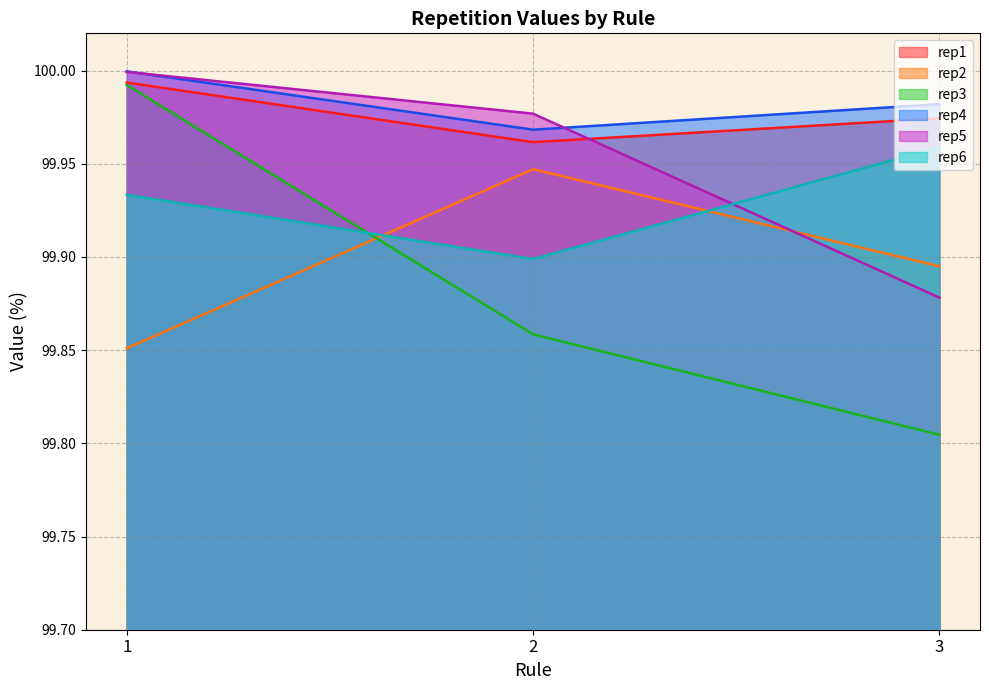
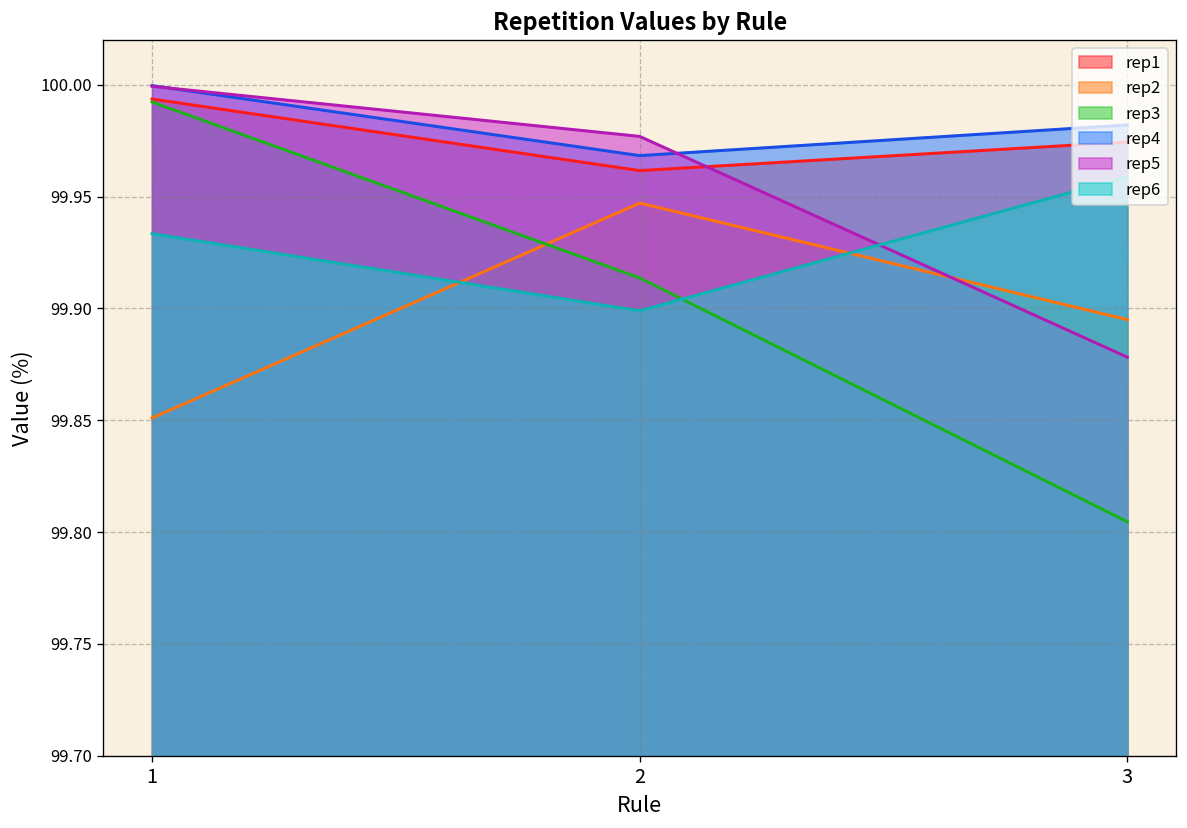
  {
    "rep1": {
      "2": 99.962
    },
    "rep2": {
      "1": 99.851,
      "2": 99.947,
      "3": 99.895
    },
    "rep3": {
-     "2": 99.859,
+     "2": 99.914,
      "3": 99.805
    },
    "rep4": {
      "2": 99.968
    },
    "rep5": {
      "2": 99.977,
      "3": 99.878
    },
    "rep6": {
      "1": 99.933,
      "2": 99.899
    }
  }
